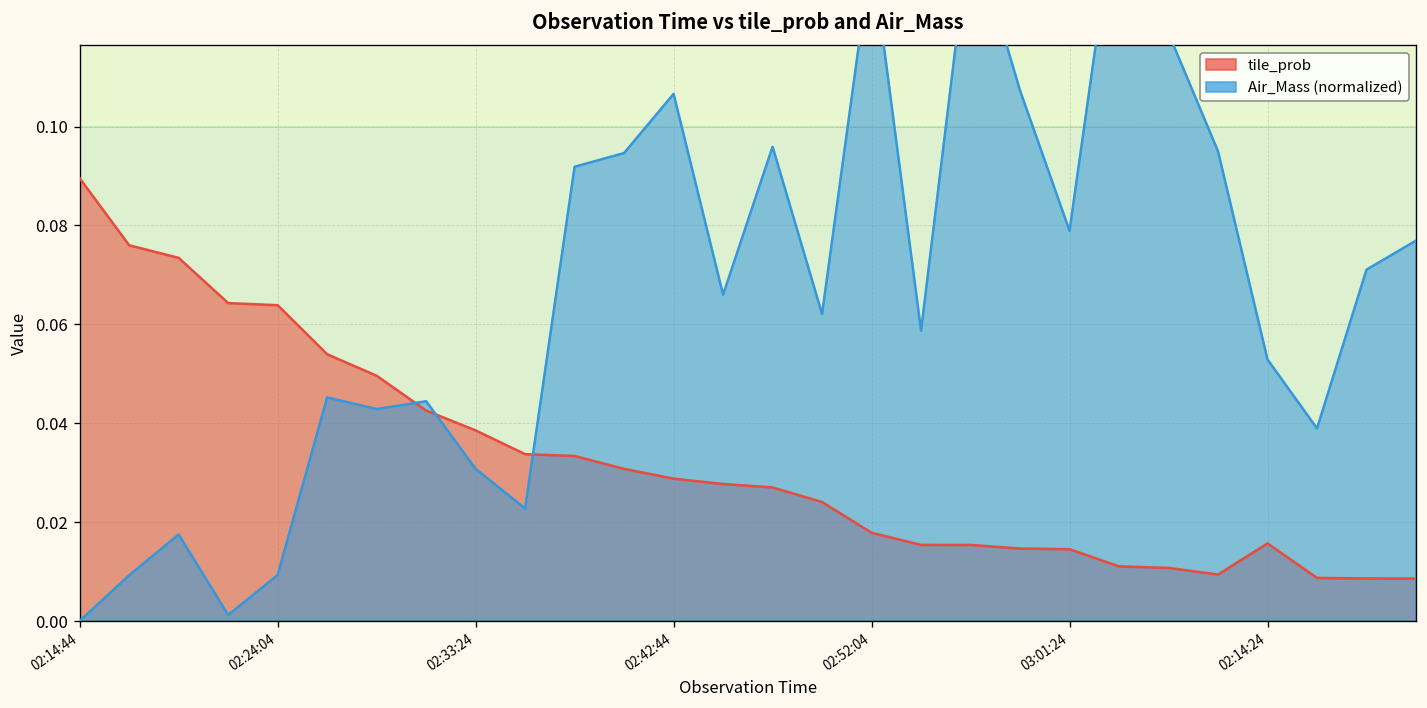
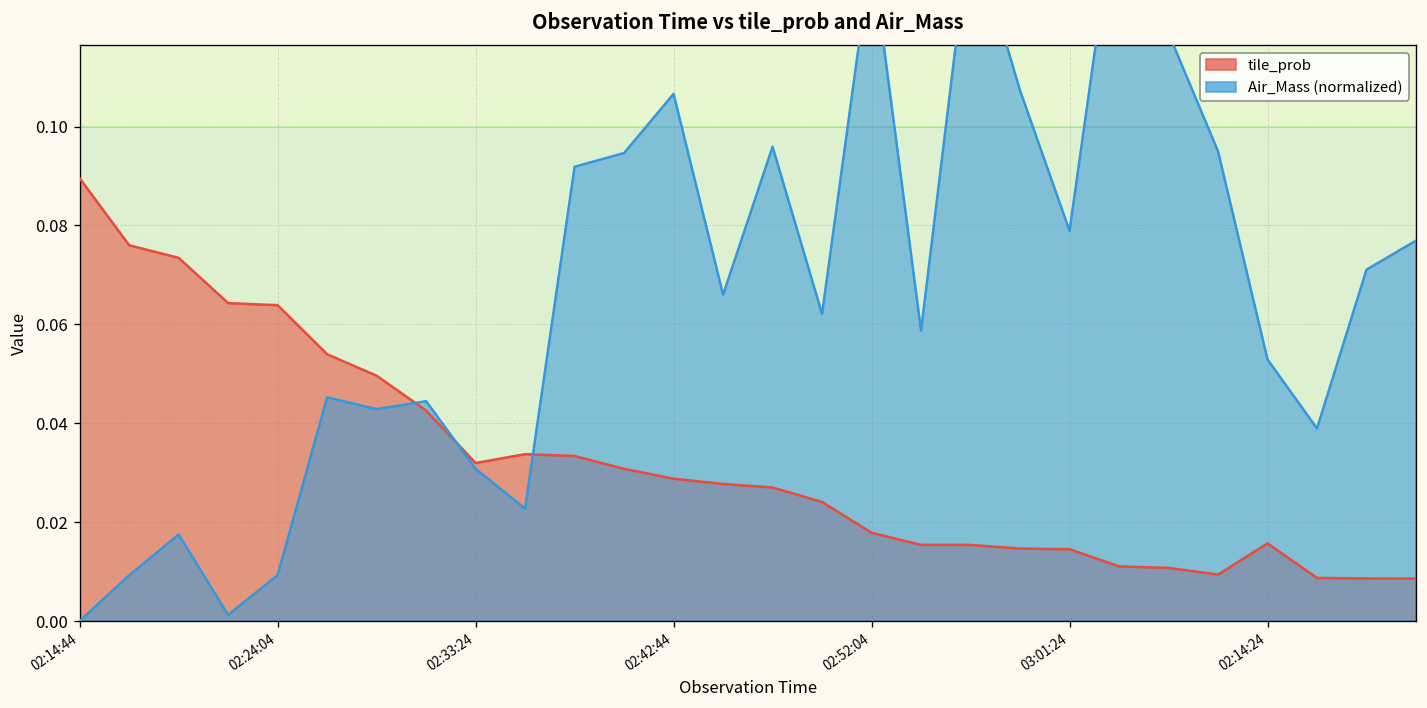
  {
    "tile_prob": {
      "02:14:44": 0.090,
      "02:24:04": 0.064,
-     "02:33:24": 0.039,
+     "02:33:24": 0.032,
      "02:42:44": 0.029,
      "02:52:04": 0.018,
      "03:01:24": 0.015,
      "02:14:24": 0.016
    }
  }
